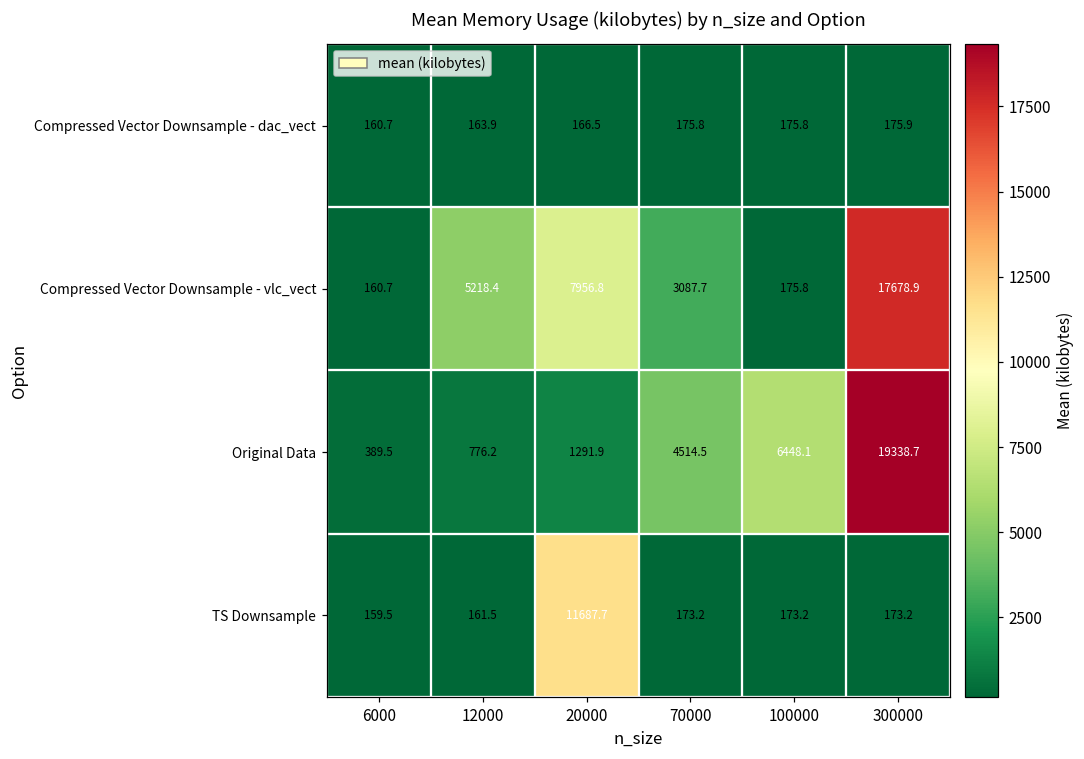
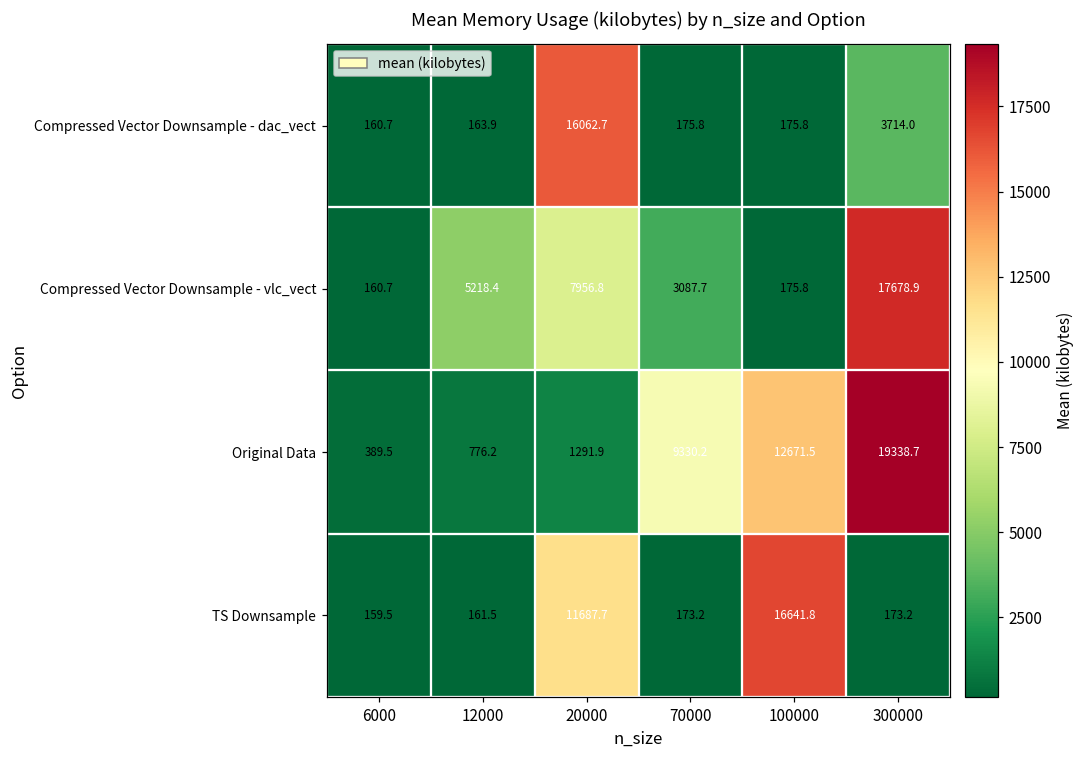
  {
    "Compressed Vector Downsample - dac_vect": {
      "6000": 160.7,
      "12000": 163.9,
-     "20000": 166.5,
+     "20000": 16062.7,
      "70000": 175.8,
      "100000": 175.8,
-     "300000": 175.9
+     "300000": 3714.0
    },
    "Compressed Vector Downsample - vlc_vect": {
      "6000": 160.7,
      "12000": 5218.4,
      "20000": 7956.8,
      "70000": 3087.7,
      "100000": 175.8,
      "300000": 17678.9
    },
    "Original Data": {
      "6000": 389.5,
      "12000": 776.2,
      "20000": 1291.9,
-     "70000": 4514.5,
-     "100000": 6448.1,
+     "70000": 9330.2,
+     "100000": 12671.5,
      "300000": 19338.7
    },
    "TS Downsample": {
      "6000": 159.5,
      "12000": 161.5,
      "20000": 11687.7,
      "70000": 173.2,
-     "100000": 173.2,
+     "100000": 16641.8,
      "300000": 173.2
    }
  }
